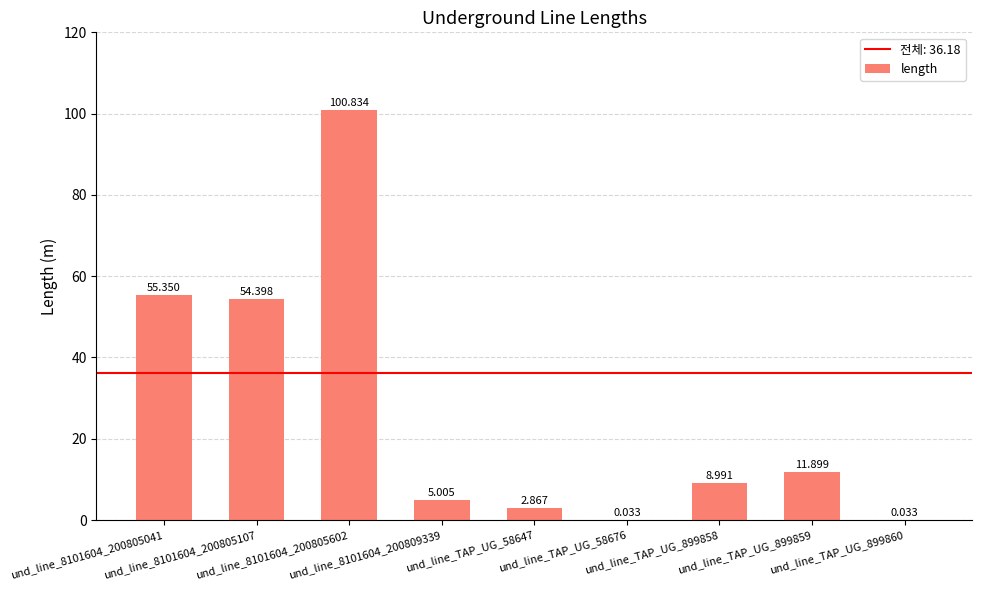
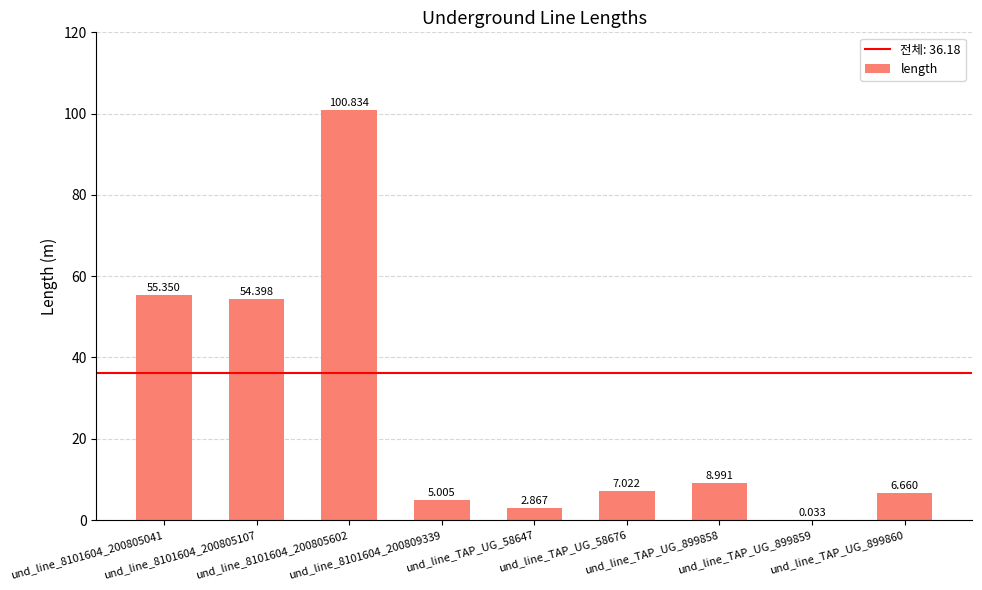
  {
    "und_line_8101604_200805041": 55.350,
    "und_line_8101604_200805107": 54.398,
    "und_line_8101604_200805602": 100.834,
    "und_line_8101604_200809339": 5.005,
    "und_line_TAP_UG_58647": 2.867,
-   "und_line_TAP_UG_58676": 0.033,
+   "und_line_TAP_UG_58676": 7.022,
    "und_line_TAP_UG_899858": 8.991,
-   "und_line_TAP_UG_899859": 11.899,
-   "und_line_TAP_UG_899860": 0.033
+   "und_line_TAP_UG_899859": 0.033,
+   "und_line_TAP_UG_899860": 6.660
  }
